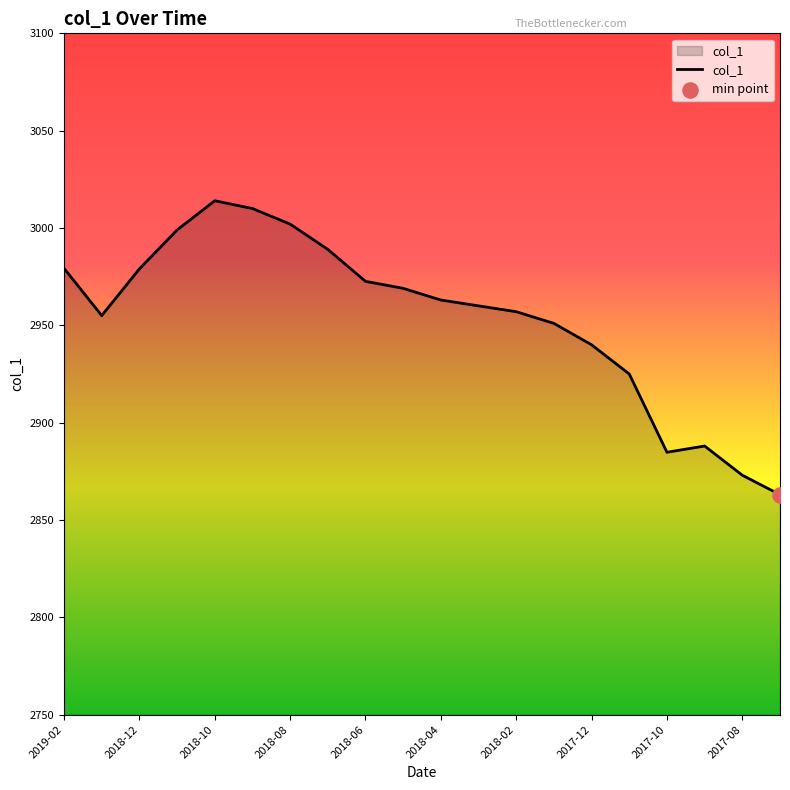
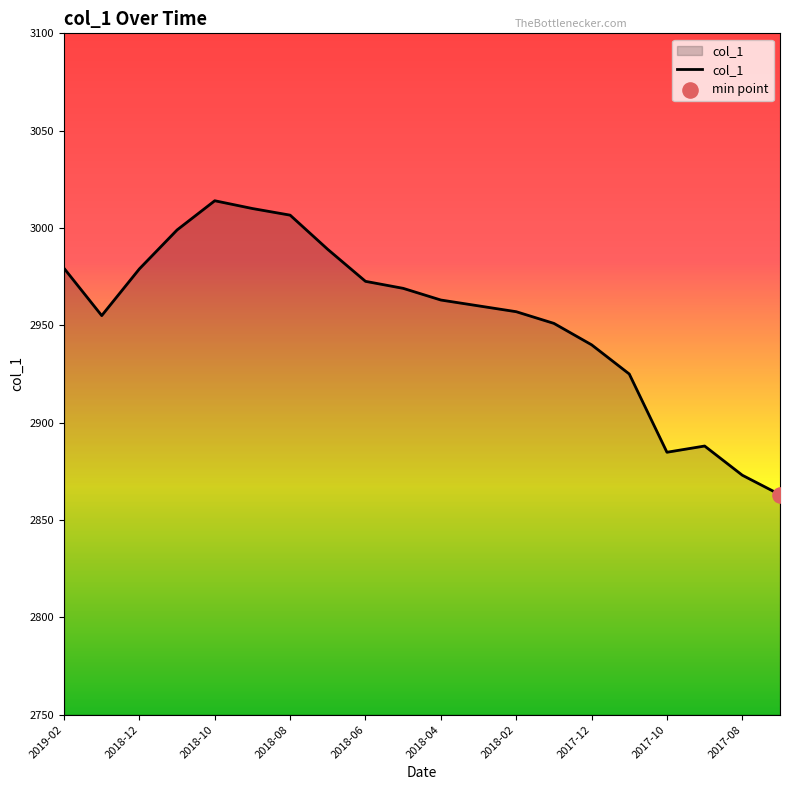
  {
    "col_1": {
      "2019-02": 2979,
      "2018-12": 2979,
      "2018-10": 3014,
-     "2018-08": 3002,
+     "2018-08": 3007,
      "2018-06": 2973,
      "2018-04": 2963,
      "2018-02": 2957,
      "2017-12": 2940,
      "2017-10": 2885,
      "2017-08": 2873
    }
  }
